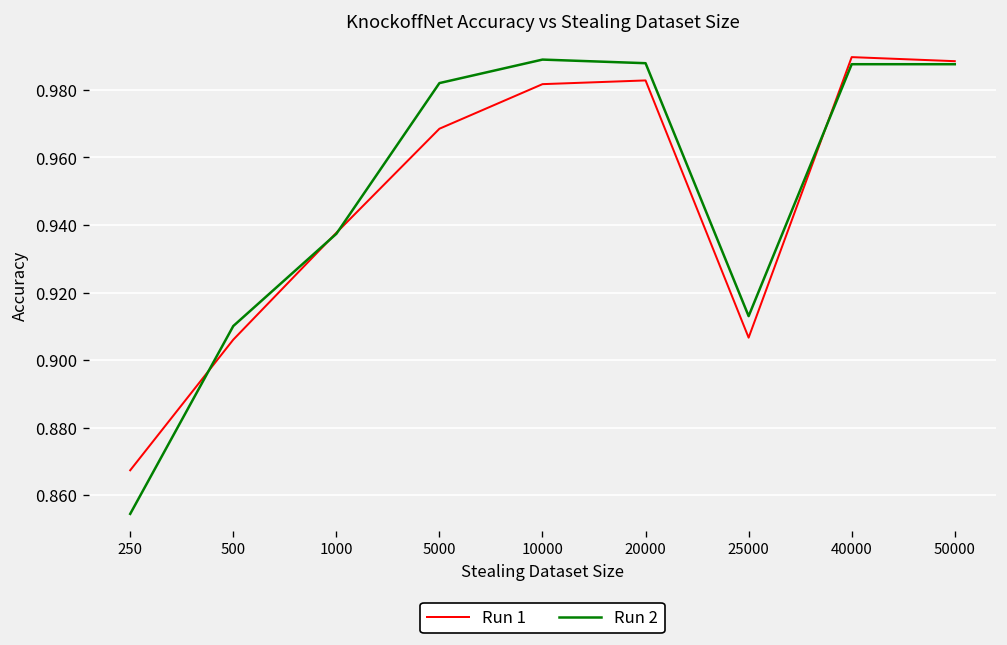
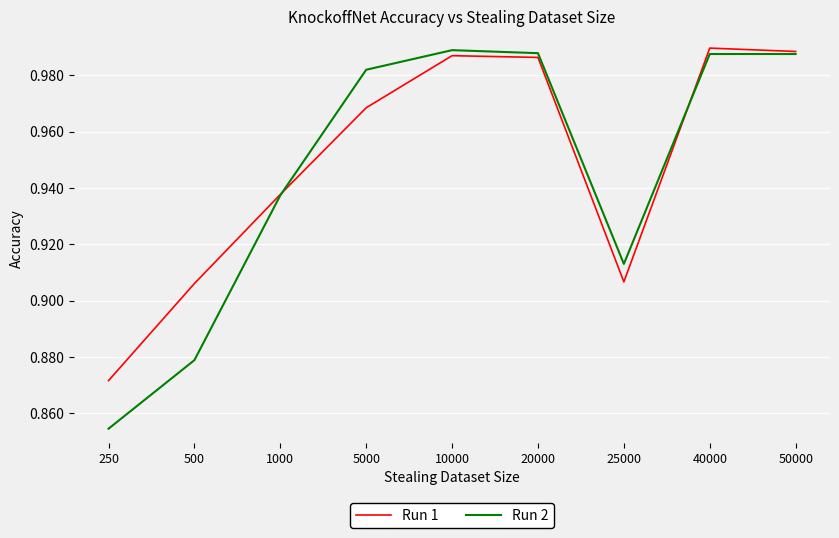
  {
    "Run 1": {
-     "250": 0.867,
+     "250": 0.872,
      "500": 0.906,
      "5000": 0.969,
-     "10000": 0.982,
-     "20000": 0.983,
+     "10000": 0.987,
+     "20000": 0.986,
      "25000": 0.907,
      "40000": 0.990
    },
    "Run 2": {
      "250": 0.854,
-     "500": 0.910,
+     "500": 0.879,
      "5000": 0.982,
      "10000": 0.989,
      "20000": 0.988,
      "25000": 0.913,
      "40000": 0.988
    }
  }
